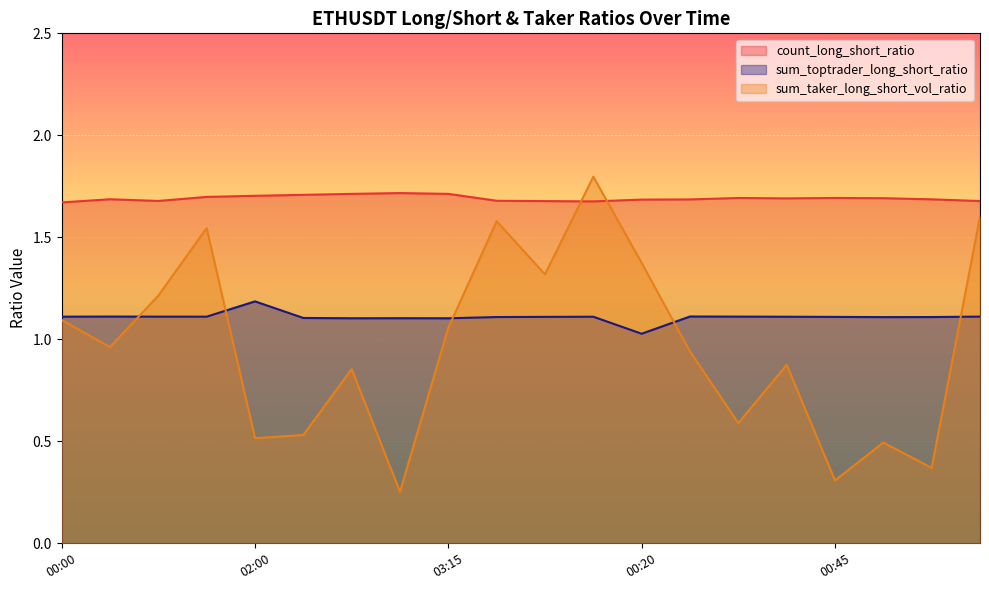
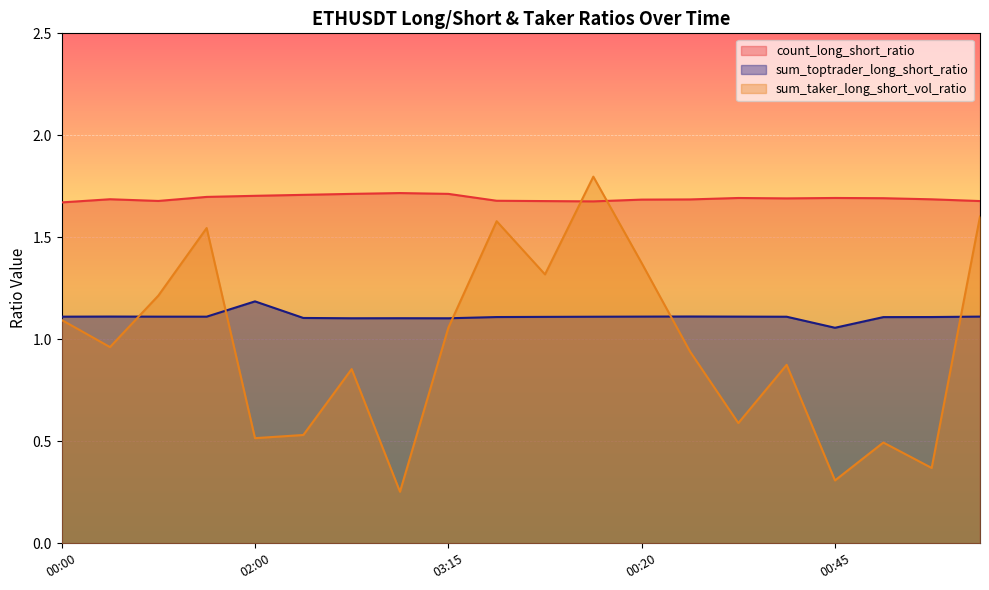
  {
    "sum_toptrader_long_short_ratio": {
      "00:00": 1.11,
      "02:00": 1.19,
      "03:15": 1.10,
-     "00:20": 1.03,
-     "00:45": 1.11
+     "00:20": 1.11,
+     "00:45": 1.06
    }
  }
